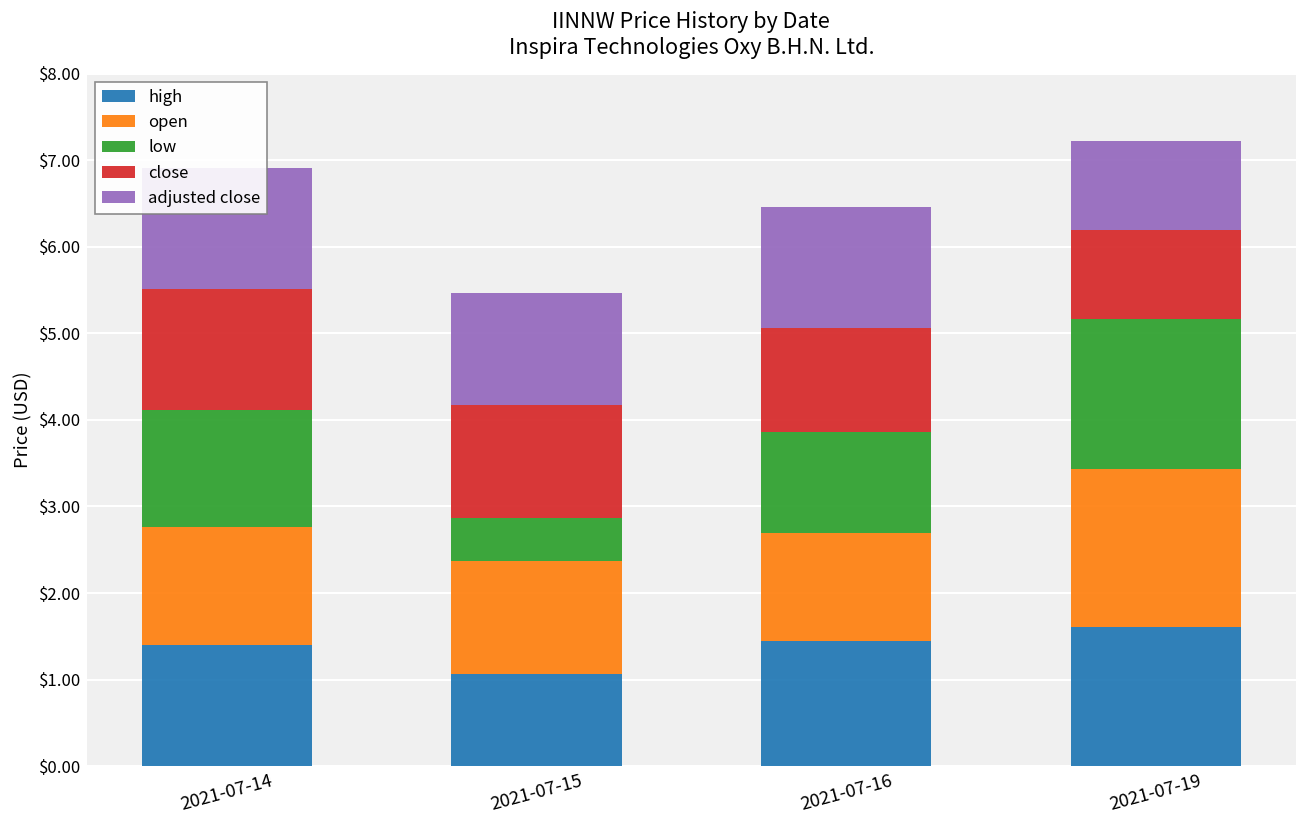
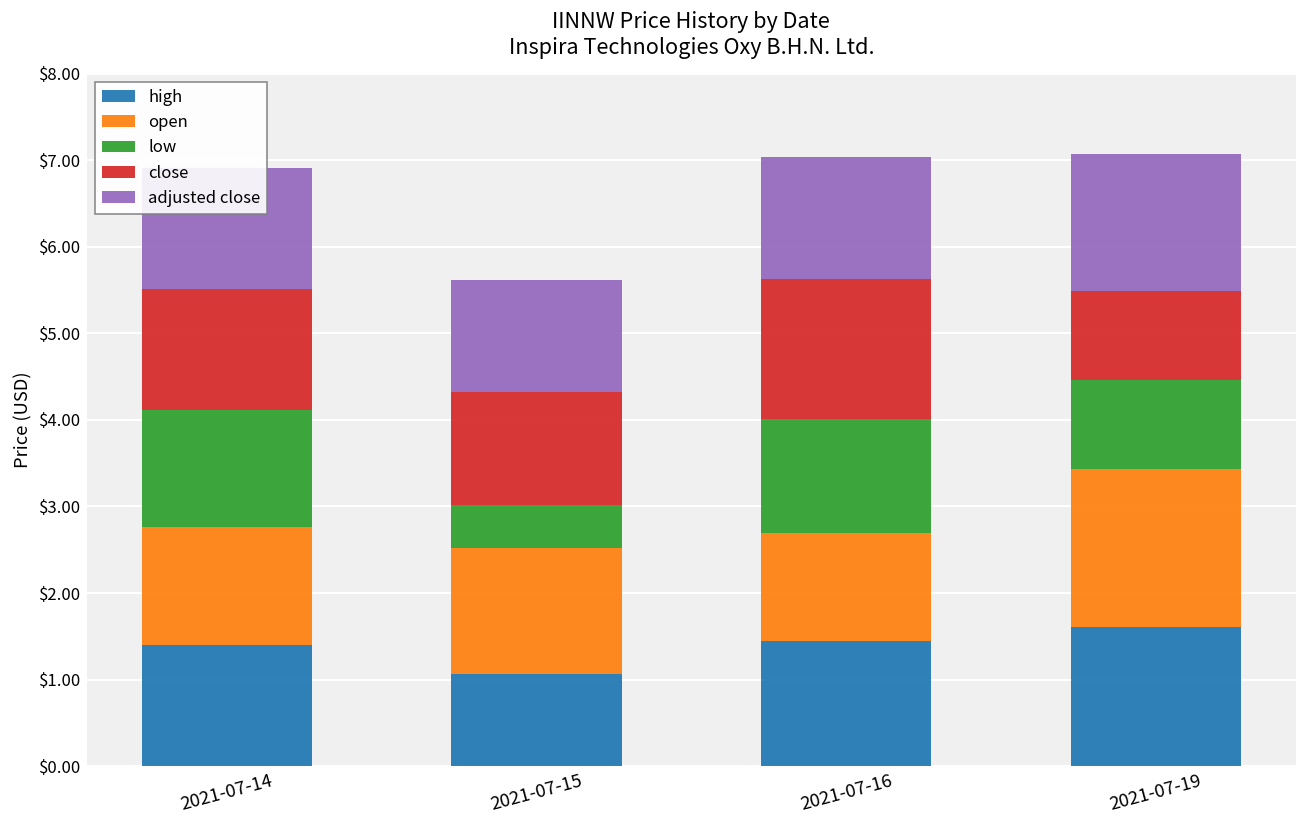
  {
    "high": {
      "2021-07-14": "$1.4",
      "2021-07-15": "$1.1",
      "2021-07-16": "$1.4",
      "2021-07-19": "$1.6"
    },
    "open": {
      "2021-07-14": "$1.4",
-     "2021-07-15": "$1.3",
+     "2021-07-15": "$1.5",
      "2021-07-16": "$1.3",
      "2021-07-19": "$1.8"
    },
    "low": {
      "2021-07-14": "$1.3",
      "2021-07-15": "$0.5",
-     "2021-07-16": "$1.2",
-     "2021-07-19": "$1.7"
+     "2021-07-16": "$1.3",
+     "2021-07-19": "$1.0"
    },
    "close": {
      "2021-07-14": "$1.4",
      "2021-07-15": "$1.3",
-     "2021-07-16": "$1.2",
+     "2021-07-16": "$1.6",
      "2021-07-19": "$1.0"
    },
    "adjusted close": {
      "2021-07-15": "$1.3",
      "2021-07-16": "$1.4",
-     "2021-07-19": "$1.0"
+     "2021-07-19": "$1.6"
    }
  }
